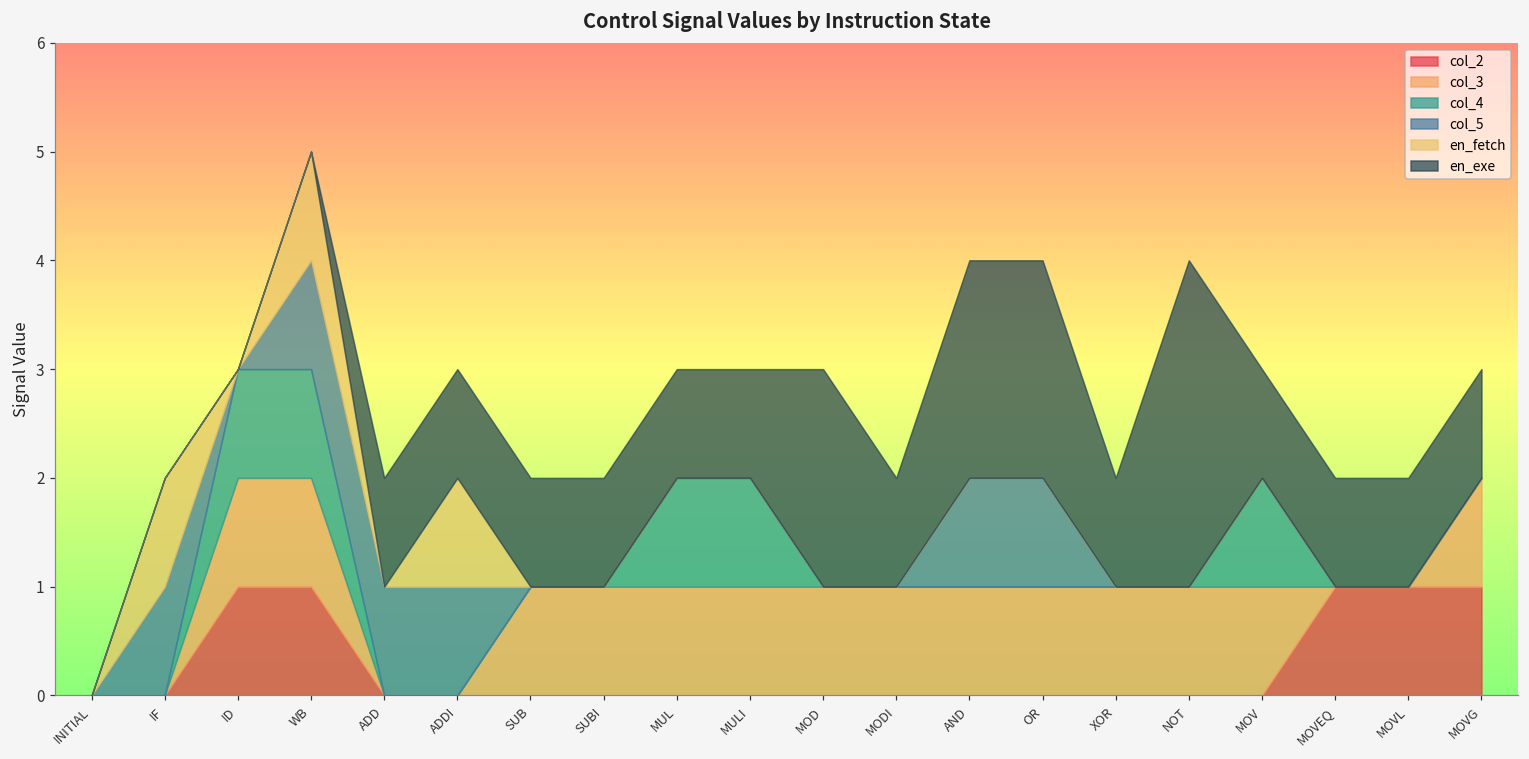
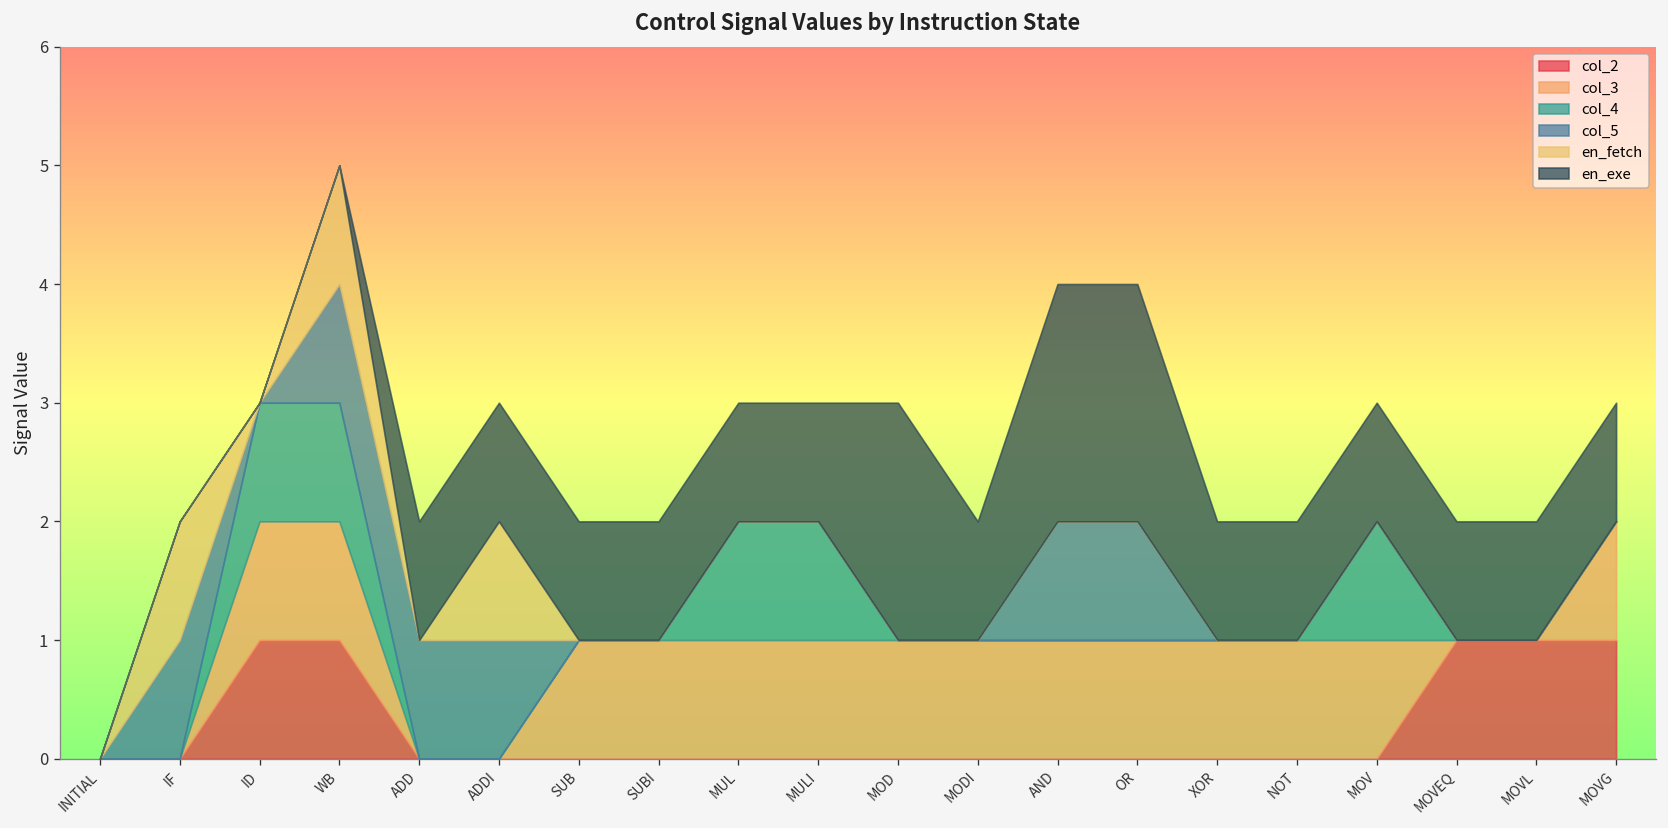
  {
    "col_2": {
      "ID": 1,
      "WB": 1,
      "SUB": 0,
      "SUBI": 0,
      "MUL": 0,
      "MULI": 0,
      "MOD": 0,
      "MODI": 0,
      "AND": 0,
      "OR": 0,
      "XOR": 0,
      "NOT": 0,
      "MOV": 0,
      "MOVG": 1
    },
    "en_exe": {
      "ADD": 1,
      "ADDI": 1,
      "SUB": 1,
      "SUBI": 1,
      "MUL": 1,
      "MULI": 1,
      "MOD": 2,
      "MODI": 1,
      "AND": 2,
      "OR": 2,
      "XOR": 1,
-     "NOT": 3,
+     "NOT": 1,
      "MOV": 1,
      "MOVEQ": 1,
      "MOVL": 1,
      "MOVG": 1
    }
  }
